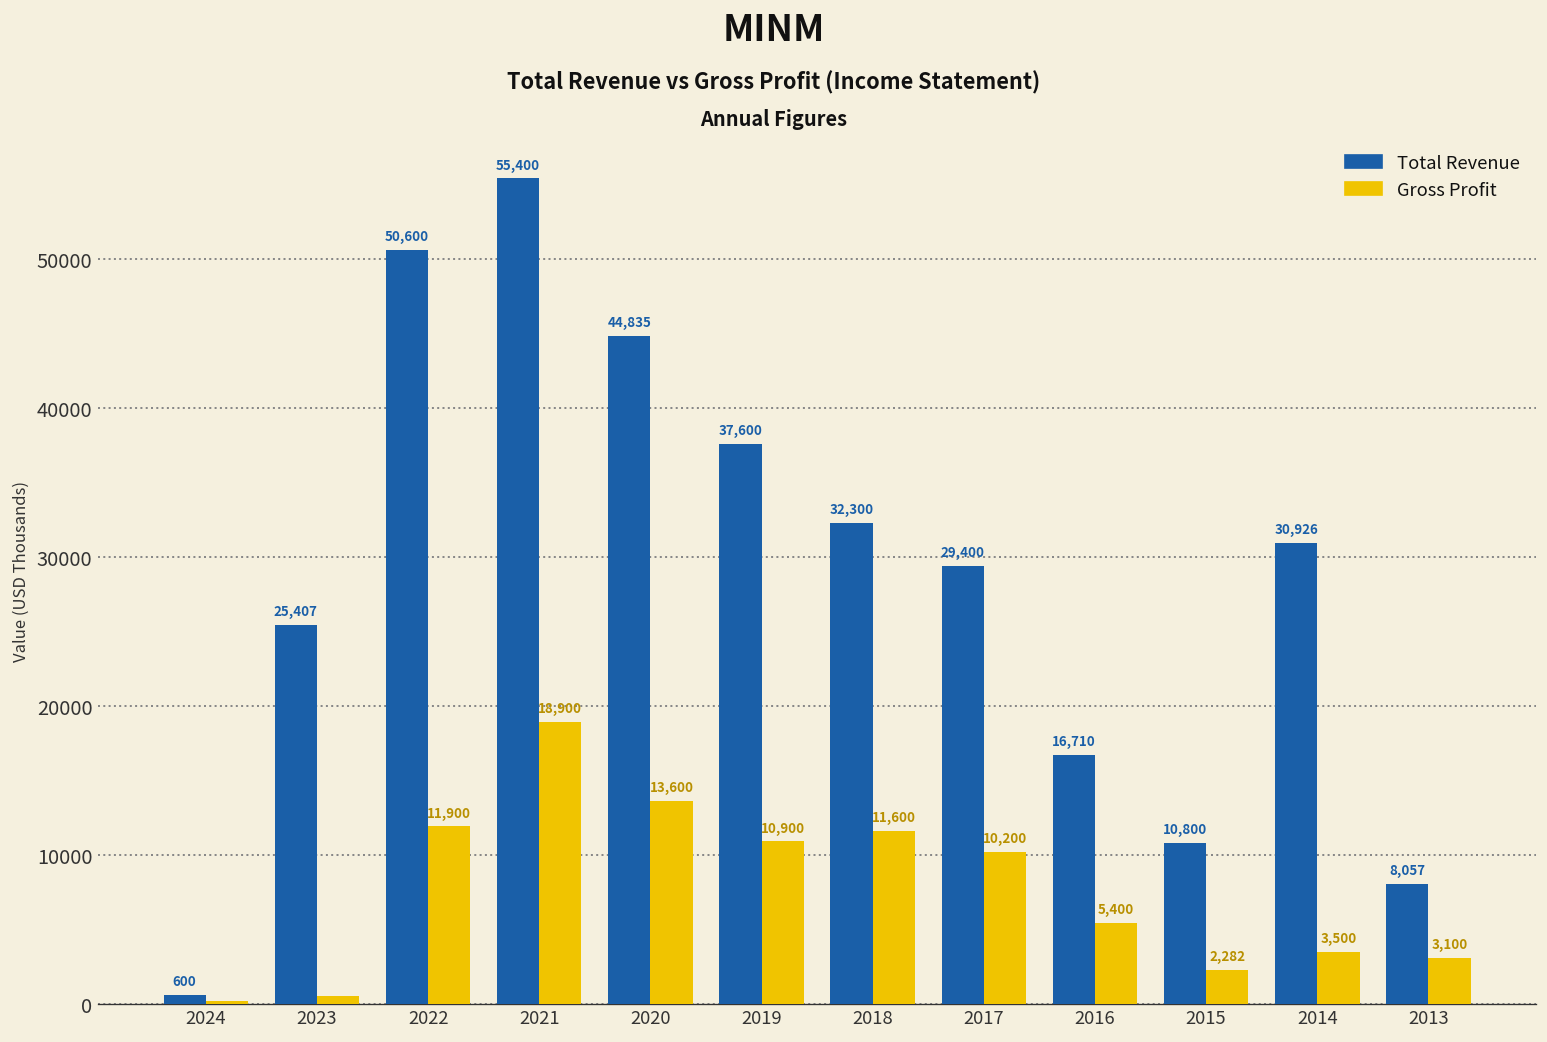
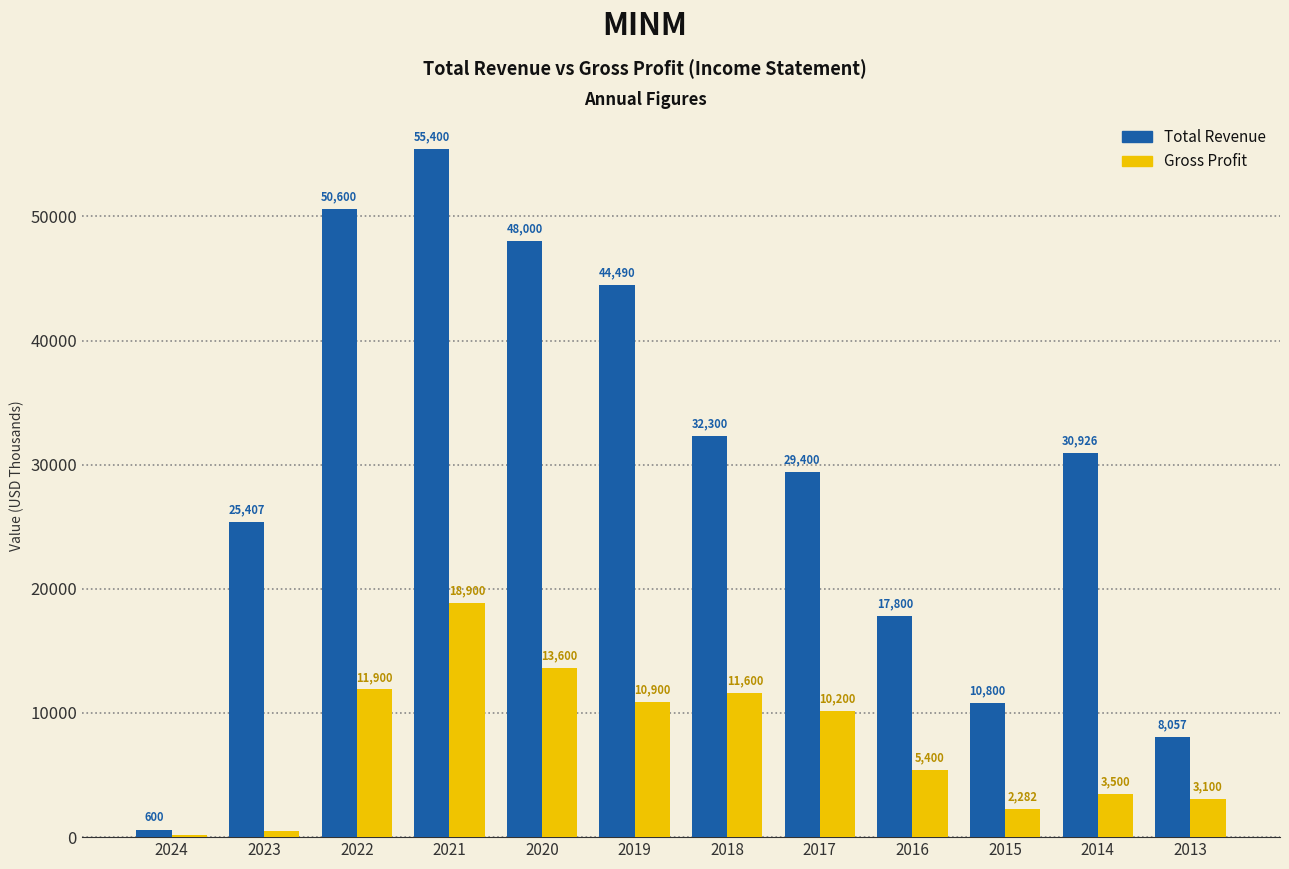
  {
    "Total Revenue": {
      "2024": "600",
      "2023": "25,407",
      "2022": "50,600",
      "2021": "55,400",
-     "2020": "44,835",
-     "2019": "37,600",
+     "2020": "48,000",
+     "2019": "44,490",
      "2018": "32,300",
      "2017": "29,400",
-     "2016": "16,710",
+     "2016": "17,800",
      "2015": "10,800",
      "2014": "30,926",
      "2013": "8,057"
    },
    "Gross Profit": {
      "2022": "11,900",
      "2021": "18,900",
      "2020": "13,600",
      "2019": "10,900",
      "2018": "11,600",
      "2017": "10,200",
      "2016": "5,400",
      "2015": "2,282",
      "2014": "3,500",
      "2013": "3,100"
    }
  }
